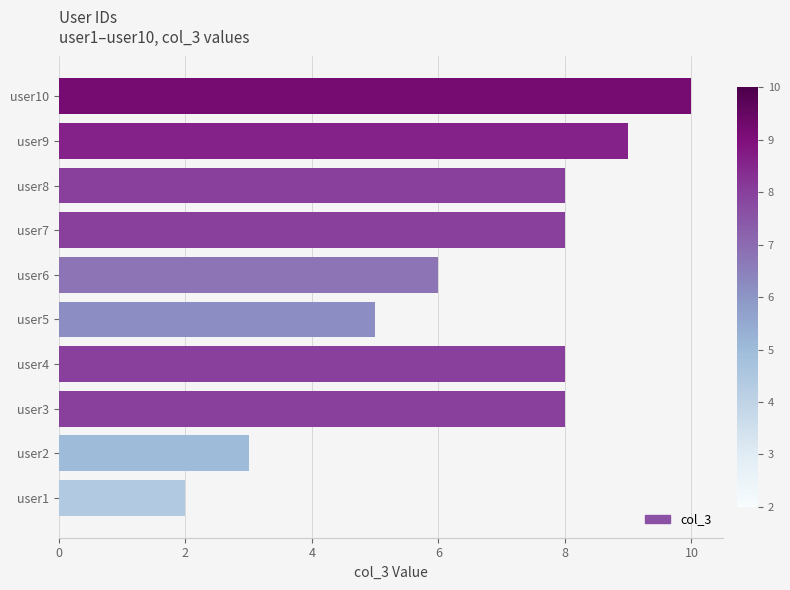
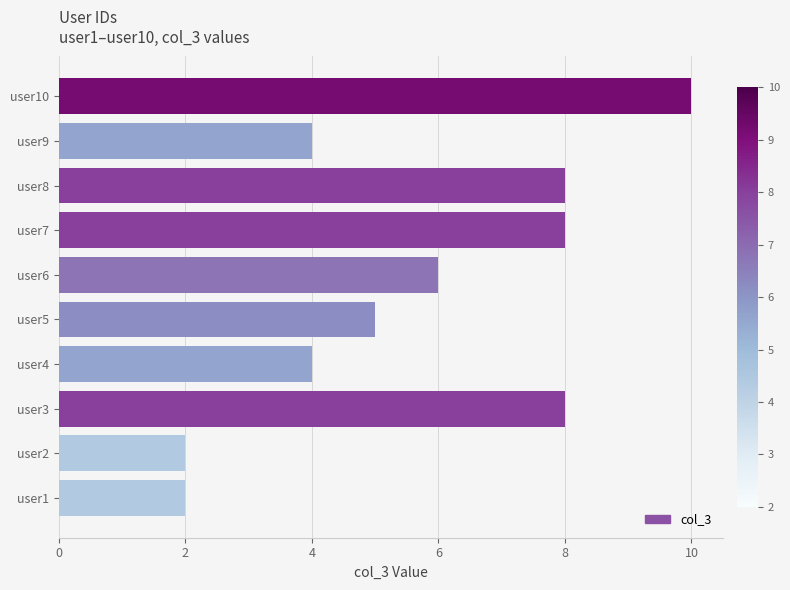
  {
    "user10": 10,
-   "user9": 9,
+   "user9": 4,
    "user8": 8,
    "user7": 8,
    "user6": 6,
    "user5": 5,
-   "user4": 8,
+   "user4": 4,
    "user3": 8,
-   "user2": 3,
+   "user2": 2,
    "user1": 2
  }
